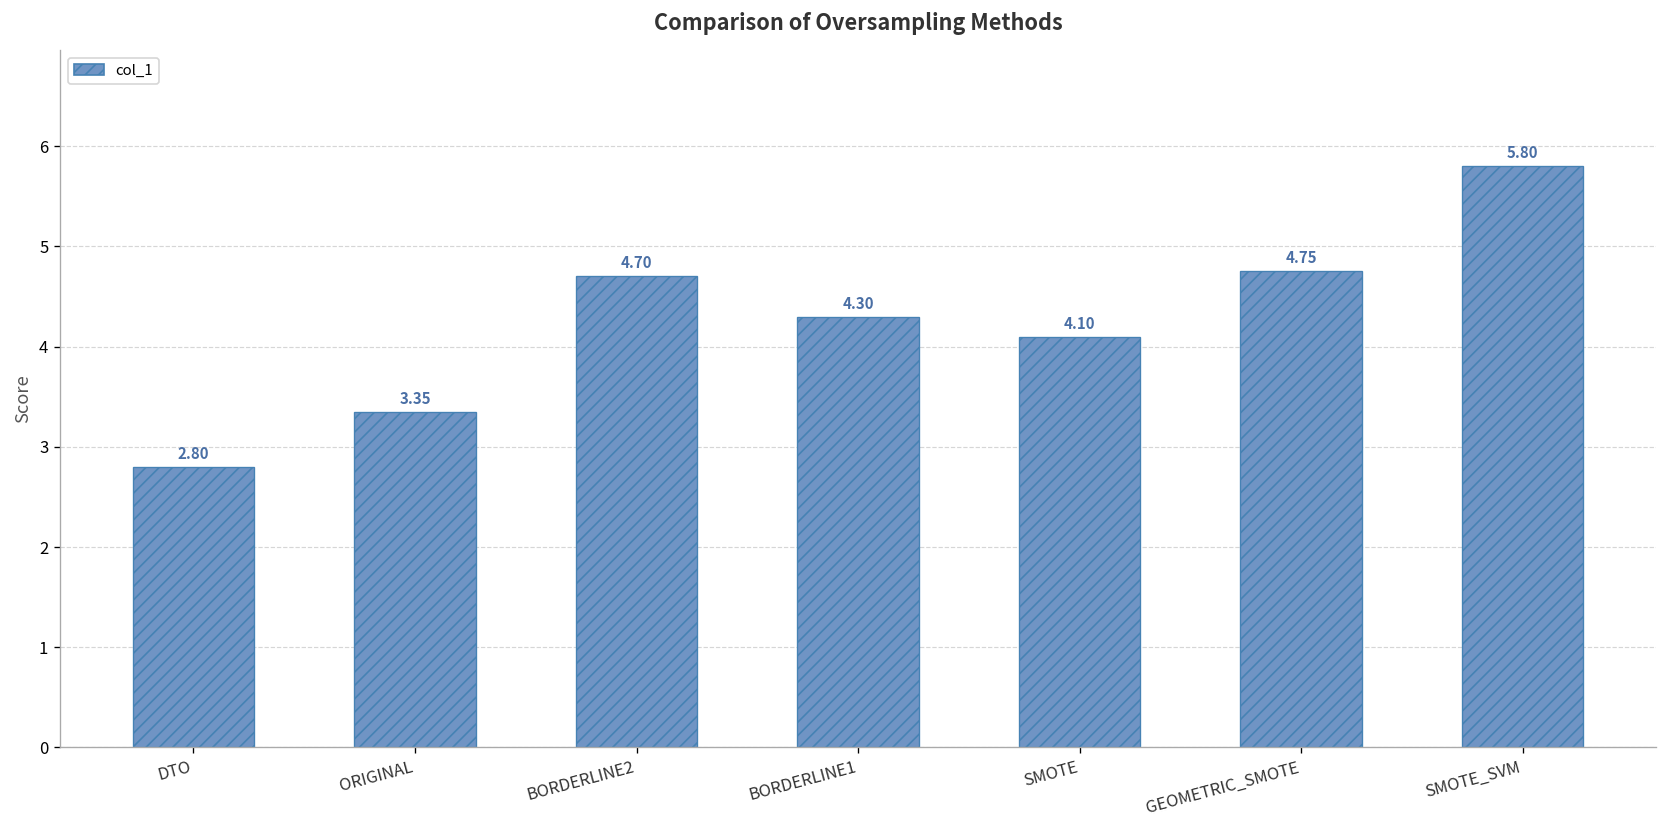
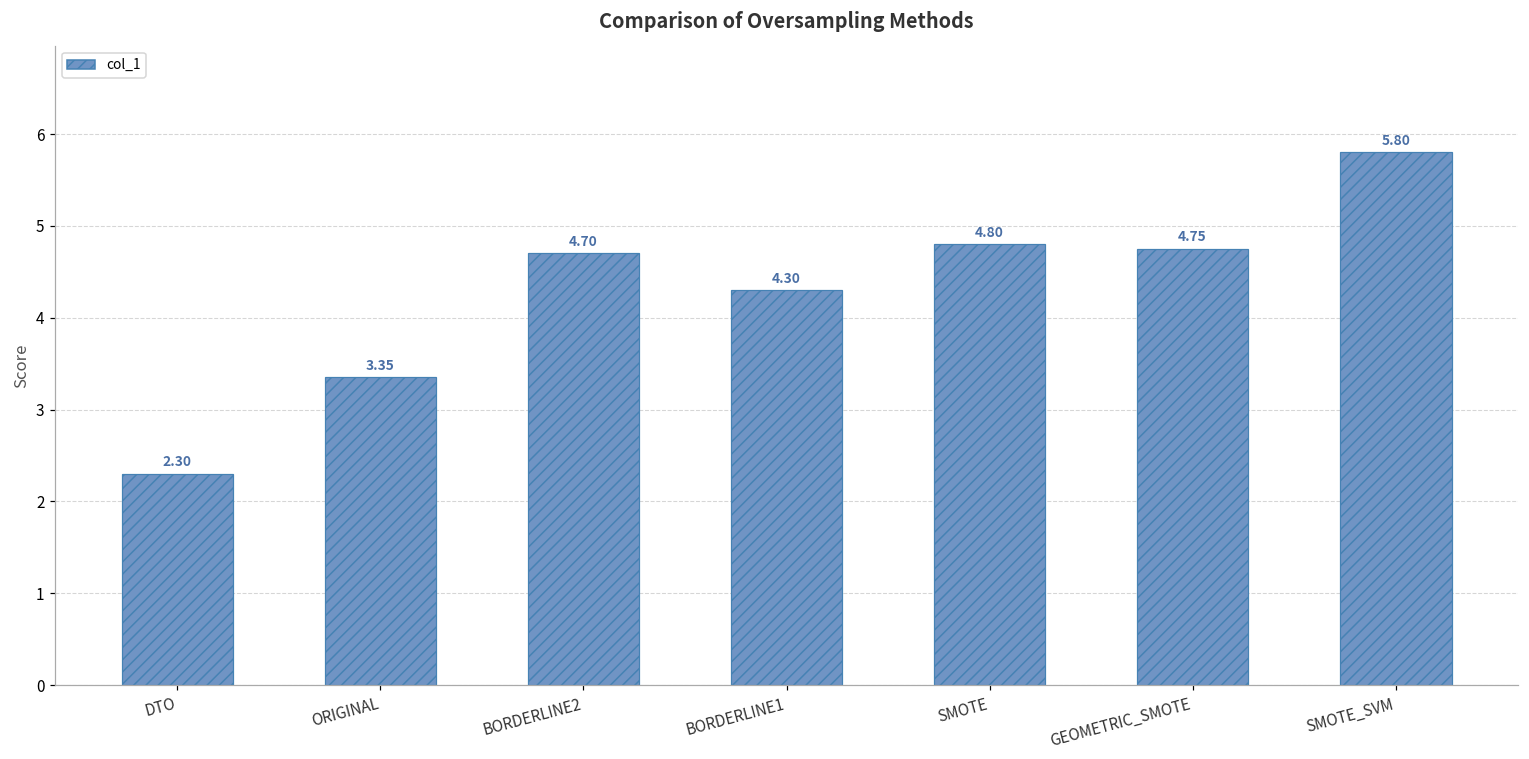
  {
-   "DTO": 2.80,
+   "DTO": 2.30,
    "ORIGINAL": 3.35,
    "BORDERLINE2": 4.70,
    "BORDERLINE1": 4.30,
-   "SMOTE": 4.10,
+   "SMOTE": 4.80,
    "GEOMETRIC_SMOTE": 4.75,
    "SMOTE_SVM": 5.80
  }
